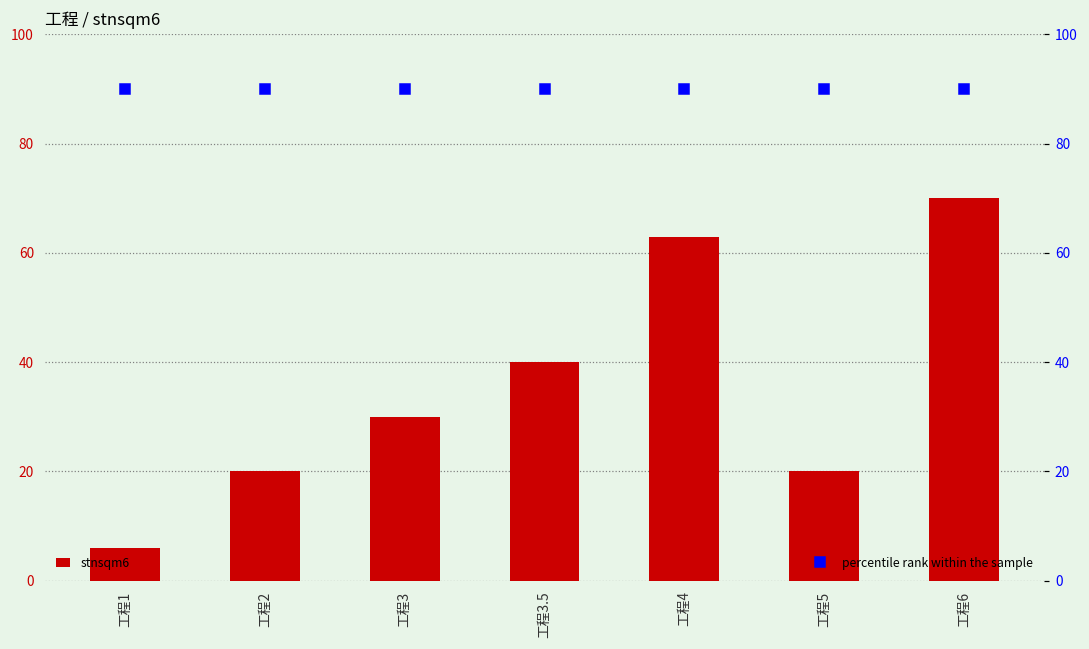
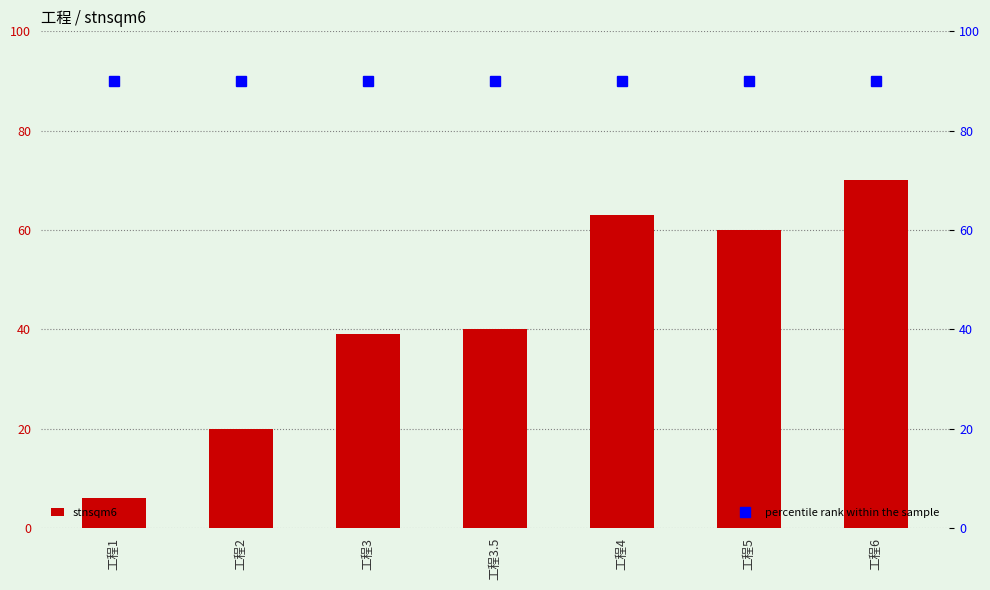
  {
    "stnsqm6": {
      "工程1": 6,
      "工程2": 20,
-     "工程3": 30,
+     "工程3": 39,
      "工程3.5": 40,
      "工程4": 63,
-     "工程5": 20,
+     "工程5": 60,
      "工程6": 70
    },
    "percentile rank within the sample": {
      "工程1": 90,
      "工程2": 90,
      "工程3": 90,
      "工程3.5": 90,
      "工程4": 90,
      "工程5": 90,
      "工程6": 90
    }
  }
